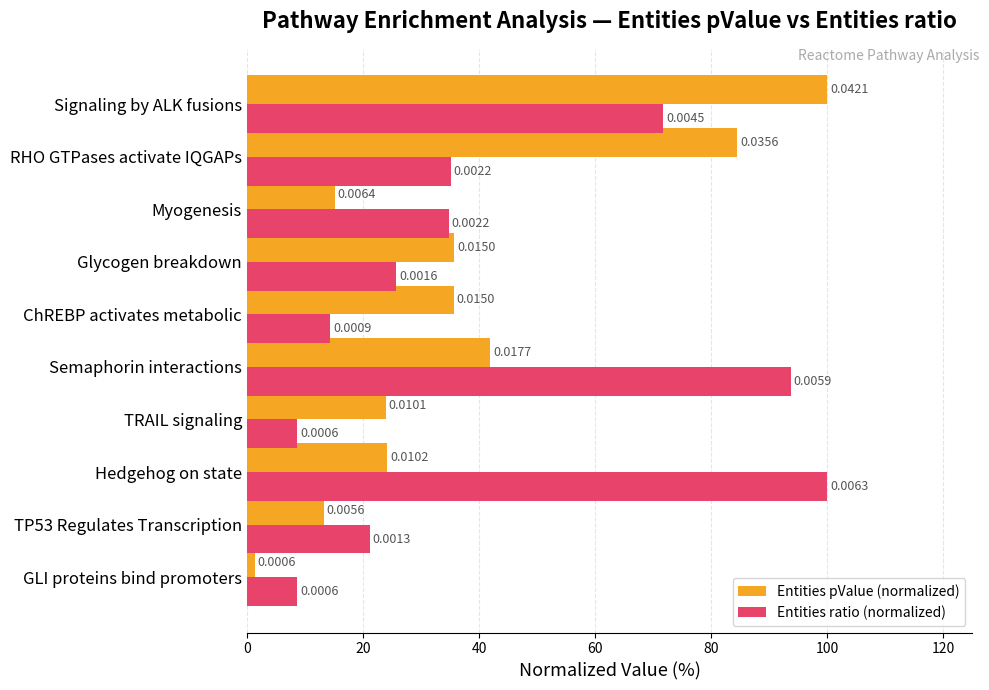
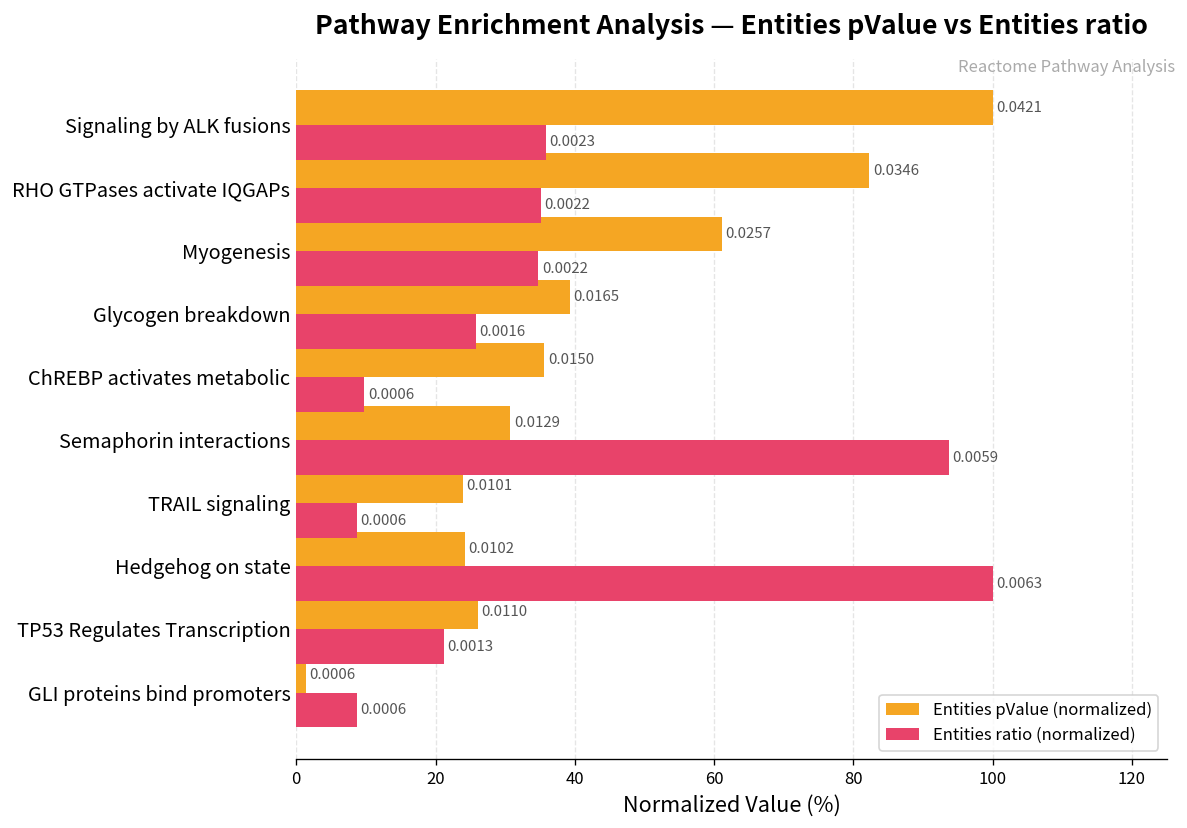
  {
    "Entities pValue (normalized)": {
-     "RHO GTPases activate IQGAPs": 0.0356,
-     "Myogenesis": 0.0064,
-     "Glycogen breakdown": 0.0150,
-     "Semaphorin interactions": 0.0177,
-     "TP53 Regulates Transcription": 0.0056
+     "RHO GTPases activate IQGAPs": 0.0346,
+     "Myogenesis": 0.0257,
+     "Glycogen breakdown": 0.0165,
+     "Semaphorin interactions": 0.0129,
+     "TP53 Regulates Transcription": 0.0110
    },
    "Entities ratio (normalized)": {
-     "Signaling by ALK fusions": 0.0045,
-     "ChREBP activates metabolic": 0.0009
+     "Signaling by ALK fusions": 0.0023,
+     "ChREBP activates metabolic": 0.0006
    }
  }
